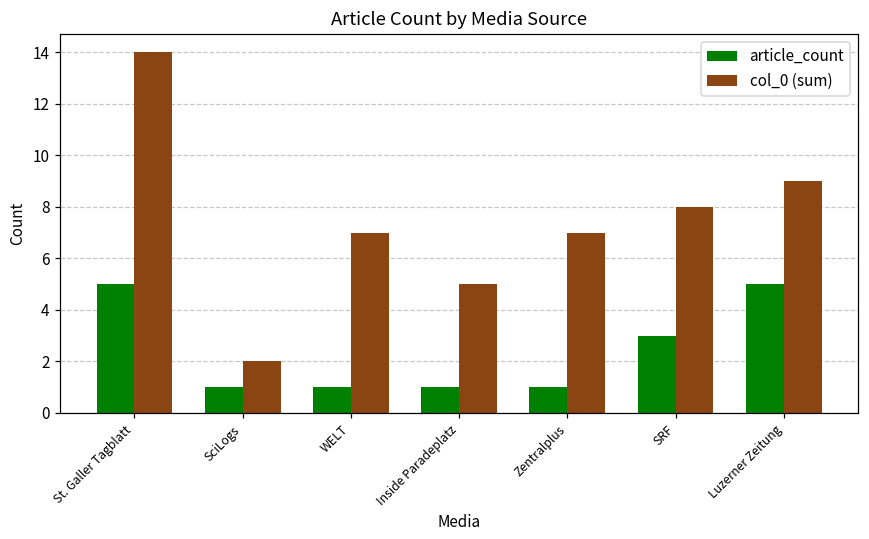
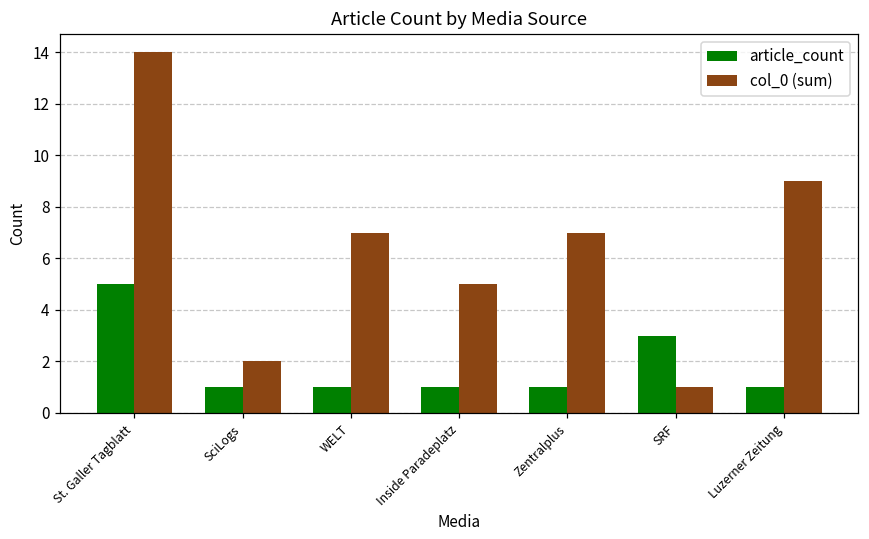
  {
    "article_count": {
      "St. Galler Tagblatt": 5,
      "SciLogs": 1,
      "WELT": 1,
      "Inside Paradeplatz": 1,
      "Zentralplus": 1,
      "SRF": 3,
-     "Luzerner Zeitung": 5
+     "Luzerner Zeitung": 1
    },
    "col_0 (sum)": {
      "St. Galler Tagblatt": 14,
      "SciLogs": 2,
      "WELT": 7,
      "Inside Paradeplatz": 5,
      "Zentralplus": 7,
-     "SRF": 8,
+     "SRF": 1,
      "Luzerner Zeitung": 9
    }
  }
